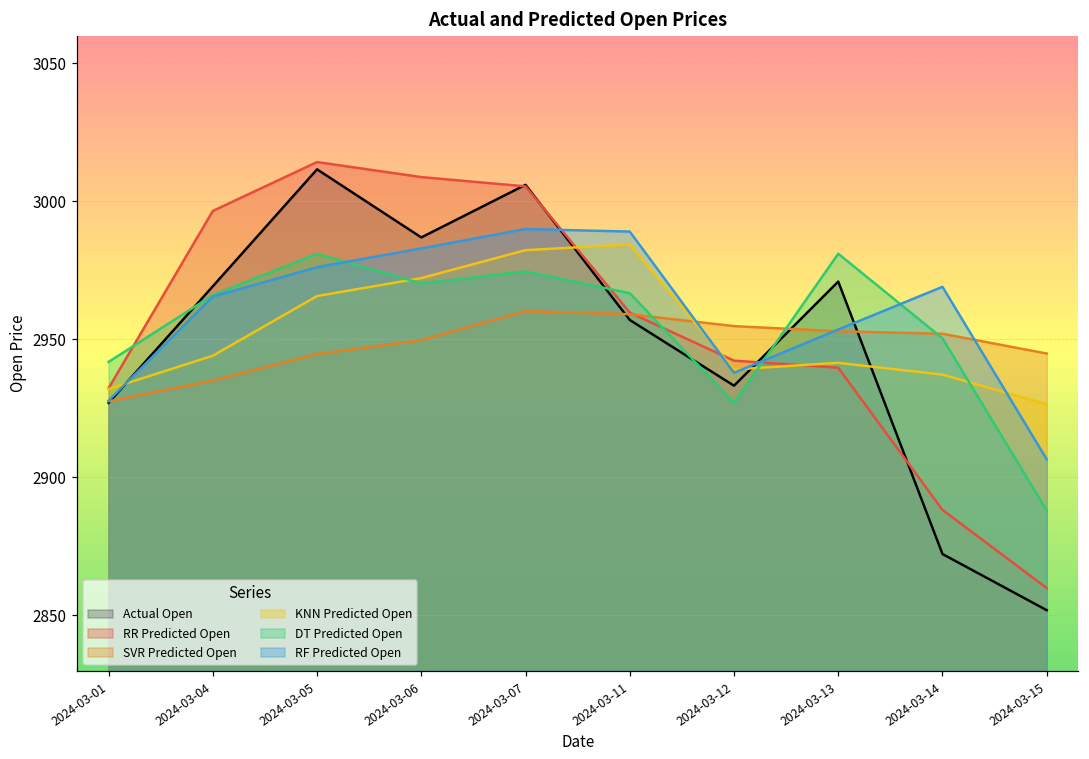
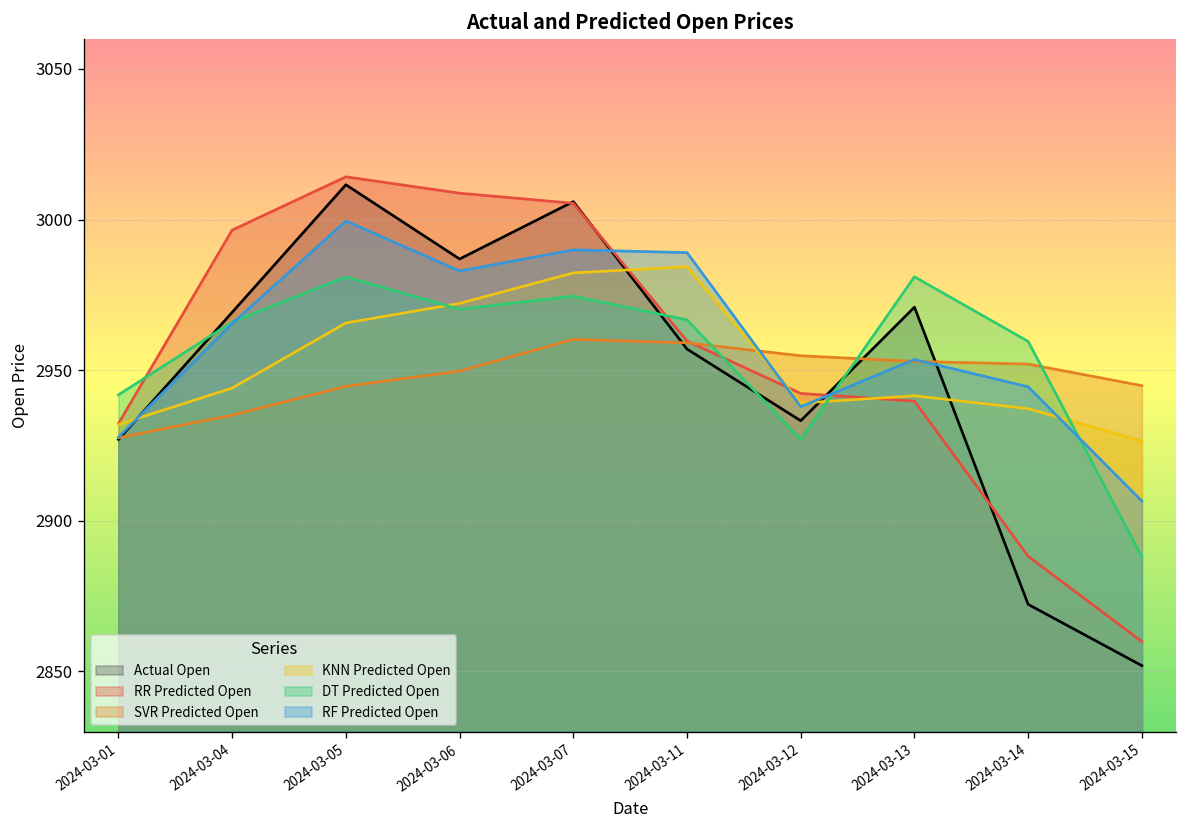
  {
    "Actual Open": {
      "2024-03-04": 2969,
      "2024-03-05": 3012,
      "2024-03-06": 2987,
      "2024-03-11": 2957,
      "2024-03-12": 2933,
      "2024-03-13": 2971,
      "2024-03-14": 2872,
      "2024-03-15": 2852
    },
    "DT Predicted Open": {
      "2024-03-01": 2942,
      "2024-03-05": 2981,
      "2024-03-06": 2970,
      "2024-03-07": 2975,
      "2024-03-11": 2967,
      "2024-03-12": 2927,
      "2024-03-13": 2981,
-     "2024-03-14": 2950,
+     "2024-03-14": 2960,
      "2024-03-15": 2888
    },
    "RF Predicted Open": {
-     "2024-03-05": 2976,
+     "2024-03-05": 3000,
      "2024-03-06": 2983,
      "2024-03-07": 2990,
      "2024-03-11": 2989,
      "2024-03-12": 2938,
-     "2024-03-14": 2969,
+     "2024-03-14": 2944,
      "2024-03-15": 2907
    }
  }
